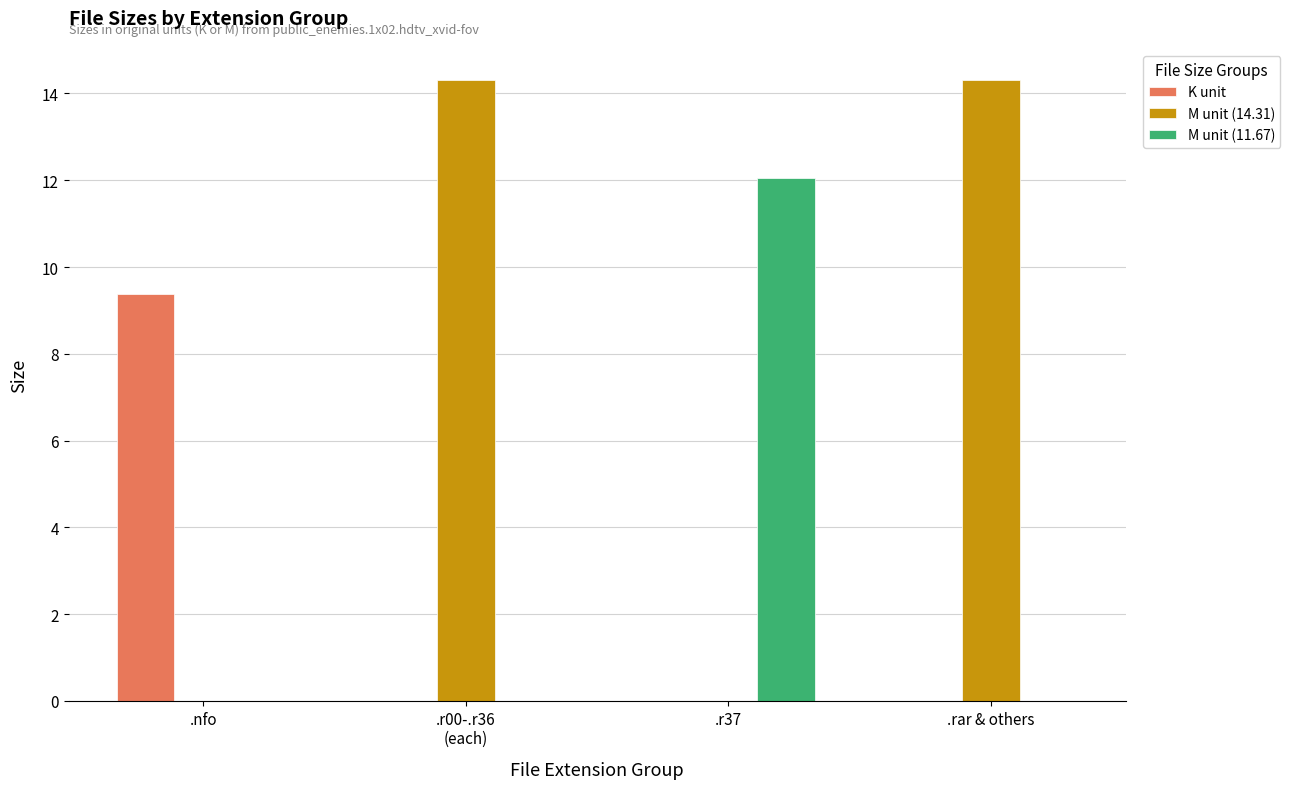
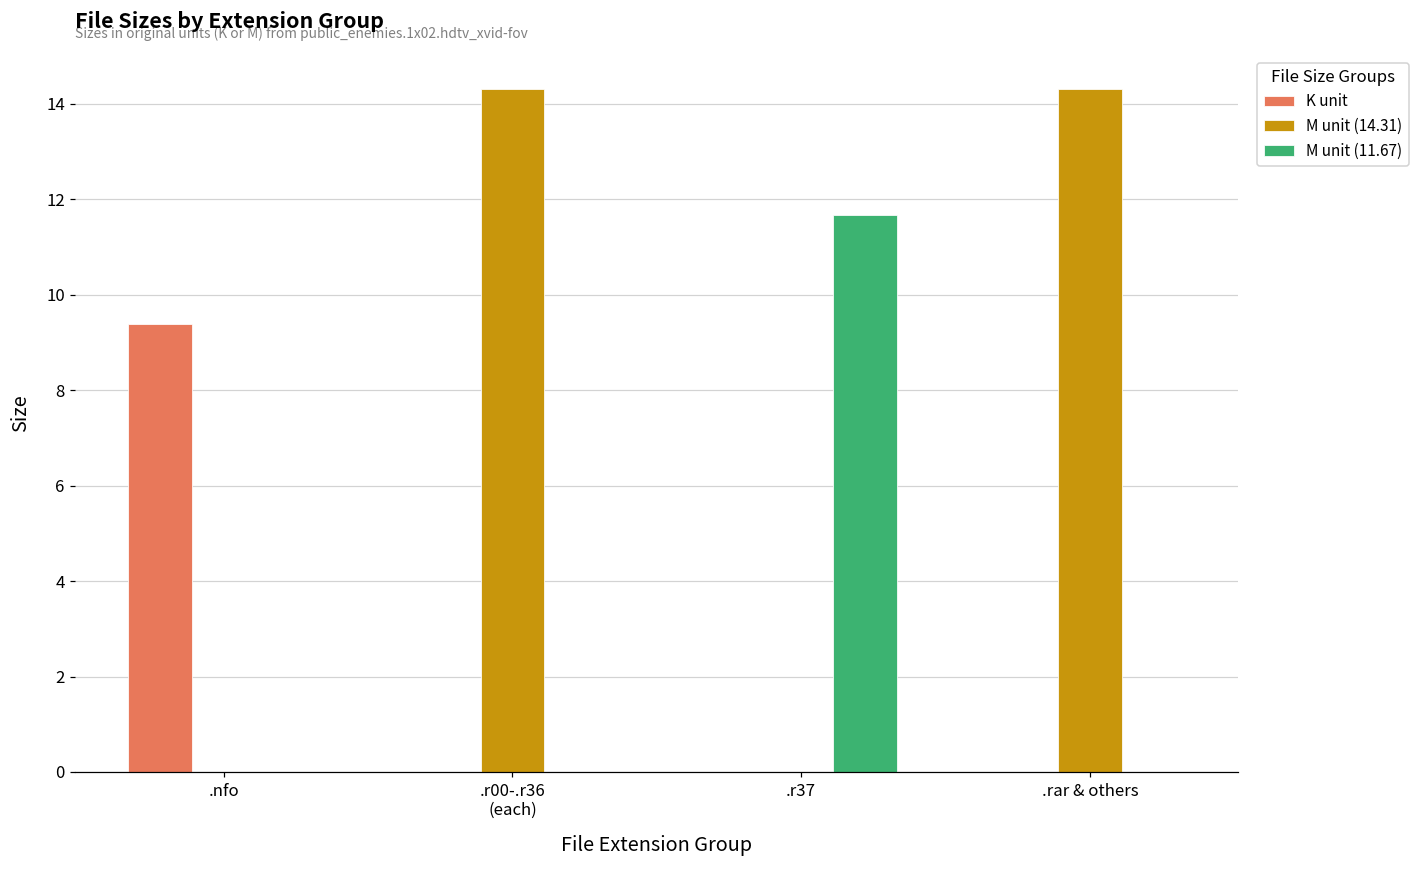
  {
    "K unit": {
      ".nfo": 9.4,
      ".r00-.r36 (each)": 0.0,
      ".r37": 0.0,
      ".rar & others": 0.0
    },
    "M unit (14.31)": {
      ".nfo": 0.0,
      ".r00-.r36 (each)": 14.3,
      ".r37": 0.0,
      ".rar & others": 14.3
    },
    "M unit (11.67)": {
      ".nfo": 0.0,
      ".r00-.r36 (each)": 0.0,
-     ".r37": 12.1,
+     ".r37": 11.7,
      ".rar & others": 0.0
    }
  }
